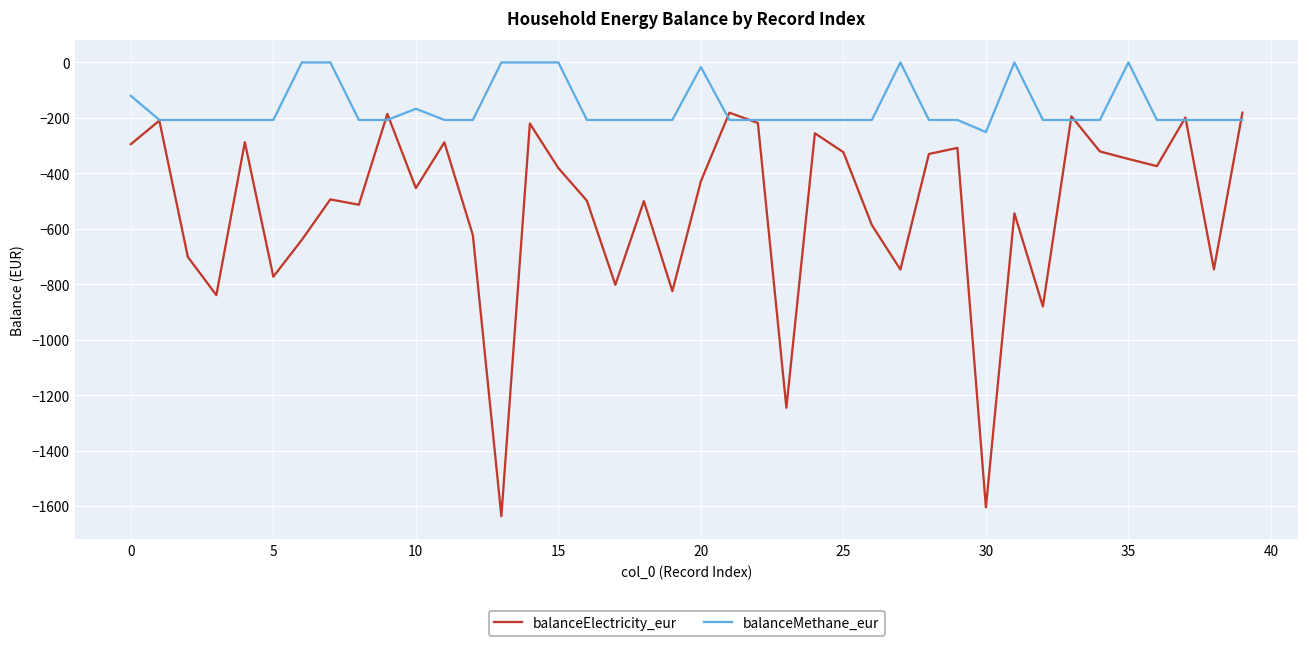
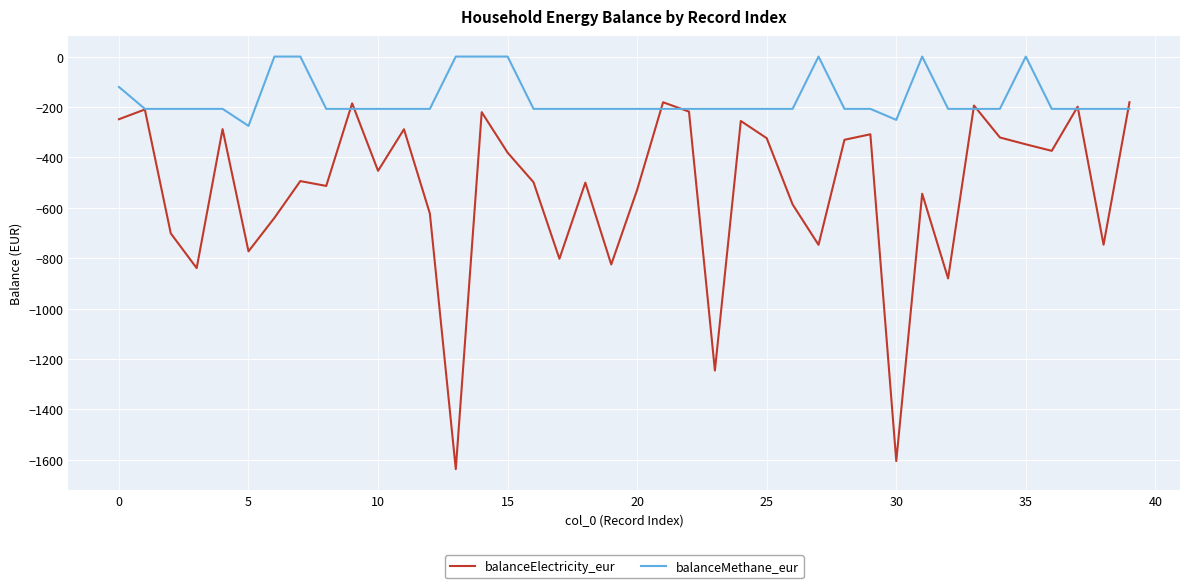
  {
    "balanceElectricity_eur": {
-     "0": -290,
+     "0": -250,
      "5": -770,
      "10": -450,
      "15": -380,
-     "20": -430,
+     "20": -530,
      "25": -320,
      "30": -1600,
      "35": -350
    },
    "balanceMethane_eur": {
      "0": -120,
-     "5": -210,
-     "10": -170,
+     "5": -280,
+     "10": -210,
      "15": 0,
-     "20": -20,
+     "20": -210,
      "25": -210,
      "30": -250,
      "35": 0
    }
  }
